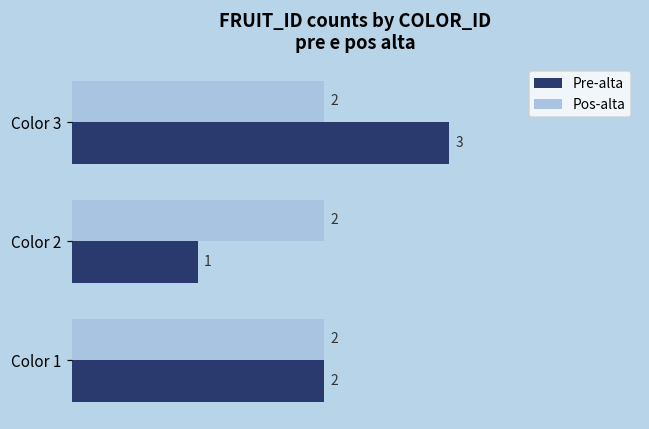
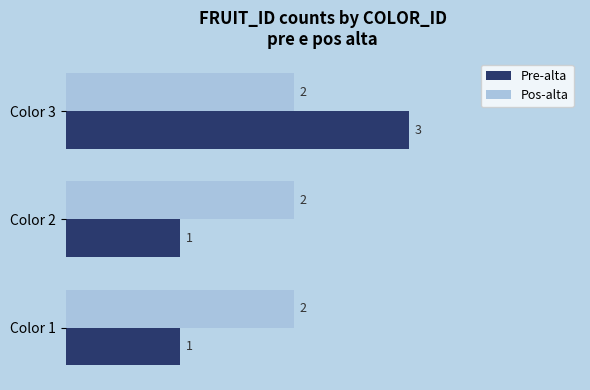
  {
    "Pre-alta": {
      "Color 3": 3,
      "Color 2": 1,
-     "Color 1": 2
+     "Color 1": 1
    },
    "Pos-alta": {
      "Color 3": 2,
      "Color 2": 2,
      "Color 1": 2
    }
  }
